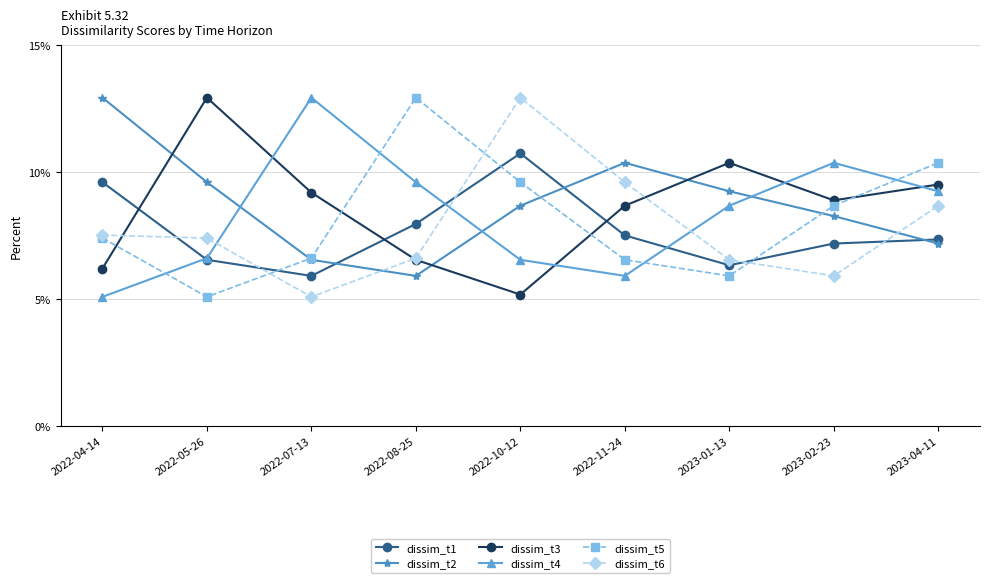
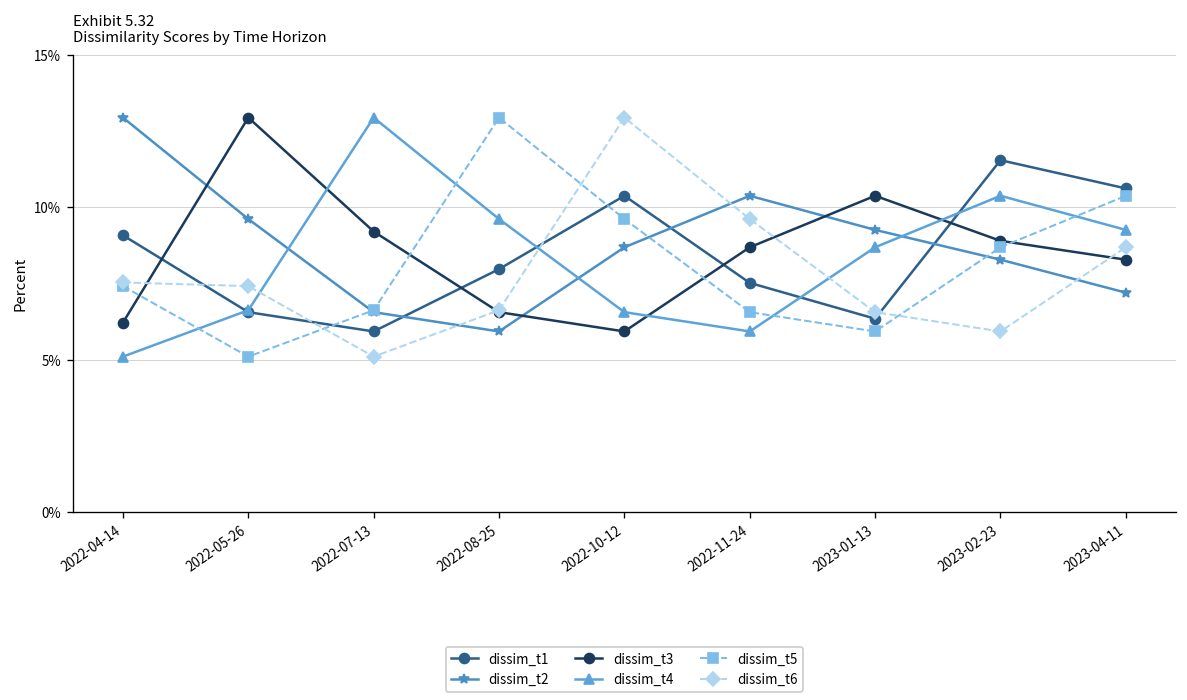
  {
    "dissim_t1": {
-     "2022-04-14": "9.6%",
+     "2022-04-14": "9.1%",
      "2022-07-13": "5.9%",
      "2022-08-25": "8.0%",
-     "2022-10-12": "10.7%",
+     "2022-10-12": "10.4%",
      "2022-11-24": "7.5%",
      "2023-01-13": "6.3%",
-     "2023-02-23": "7.2%",
-     "2023-04-11": "7.4%"
+     "2023-02-23": "11.5%",
+     "2023-04-11": "10.6%"
    },
    "dissim_t3": {
      "2022-04-14": "6.2%",
      "2022-05-26": "12.9%",
      "2022-07-13": "9.2%",
-     "2022-10-12": "5.2%",
+     "2022-10-12": "5.9%",
      "2022-11-24": "8.7%",
      "2023-01-13": "10.4%",
      "2023-02-23": "8.9%",
-     "2023-04-11": "9.5%"
+     "2023-04-11": "8.3%"
    }
  }
